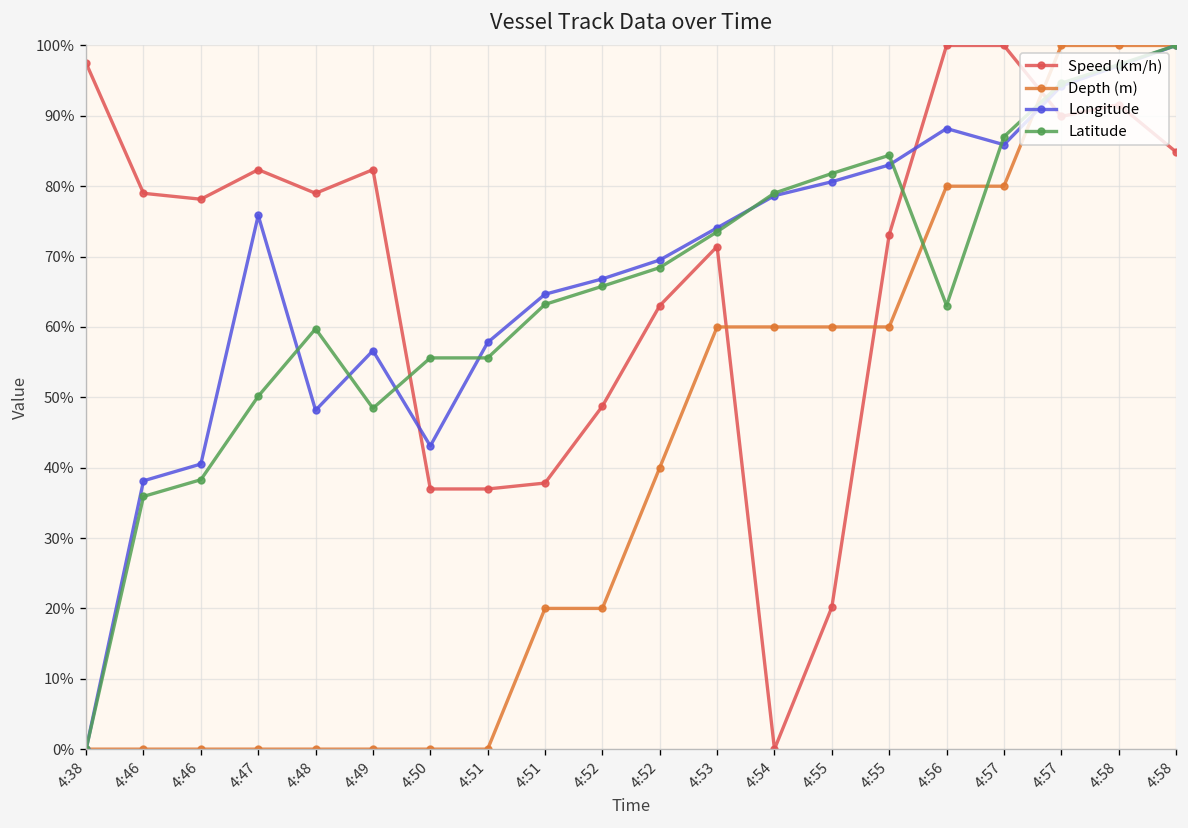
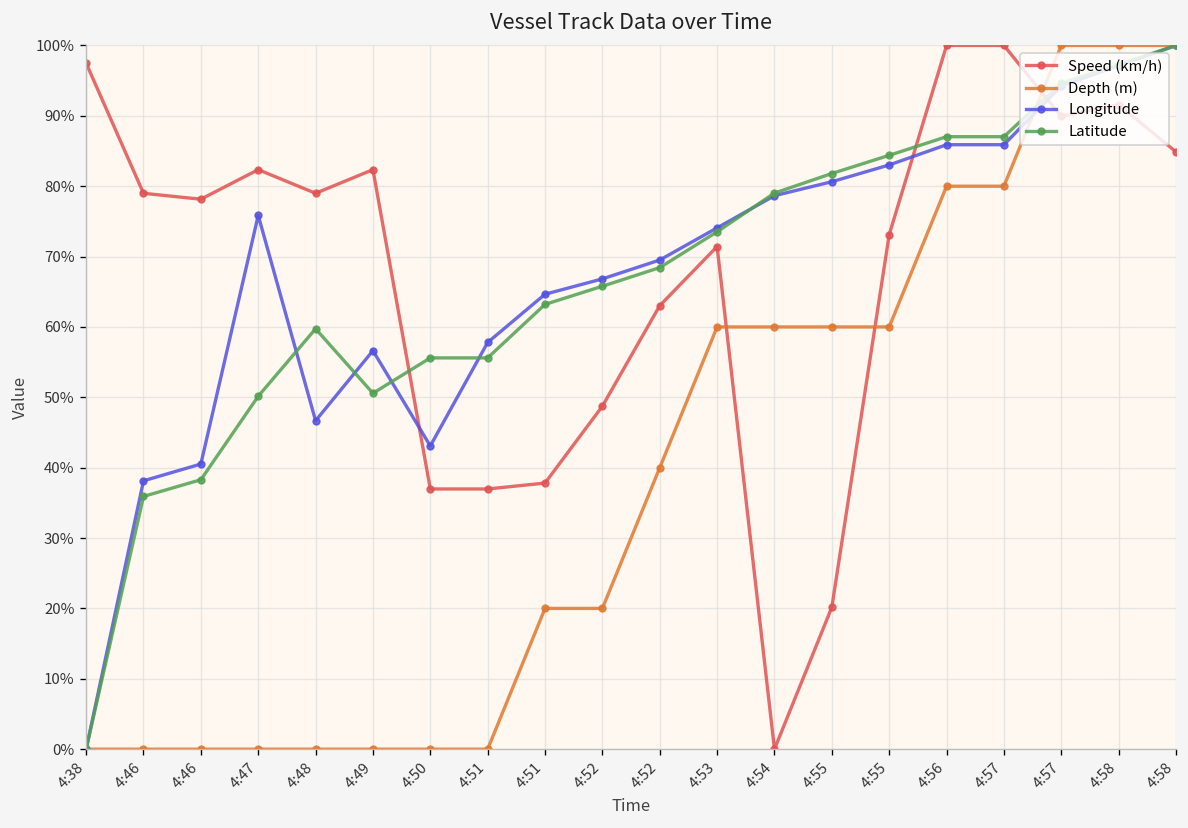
  {
    "Longitude": {
      "4:47": "76%",
-     "4:48": "48%",
+     "4:48": "47%",
      "4:49": "57%",
      "4:50": "43%",
      "4:53": "74%",
-     "4:56": "88%"
+     "4:56": "86%"
    },
    "Latitude": {
      "4:47": "50%",
      "4:48": "60%",
-     "4:49": "48%",
+     "4:49": "51%",
      "4:50": "56%",
      "4:53": "74%",
-     "4:56": "63%"
+     "4:56": "87%"
    }
  }
